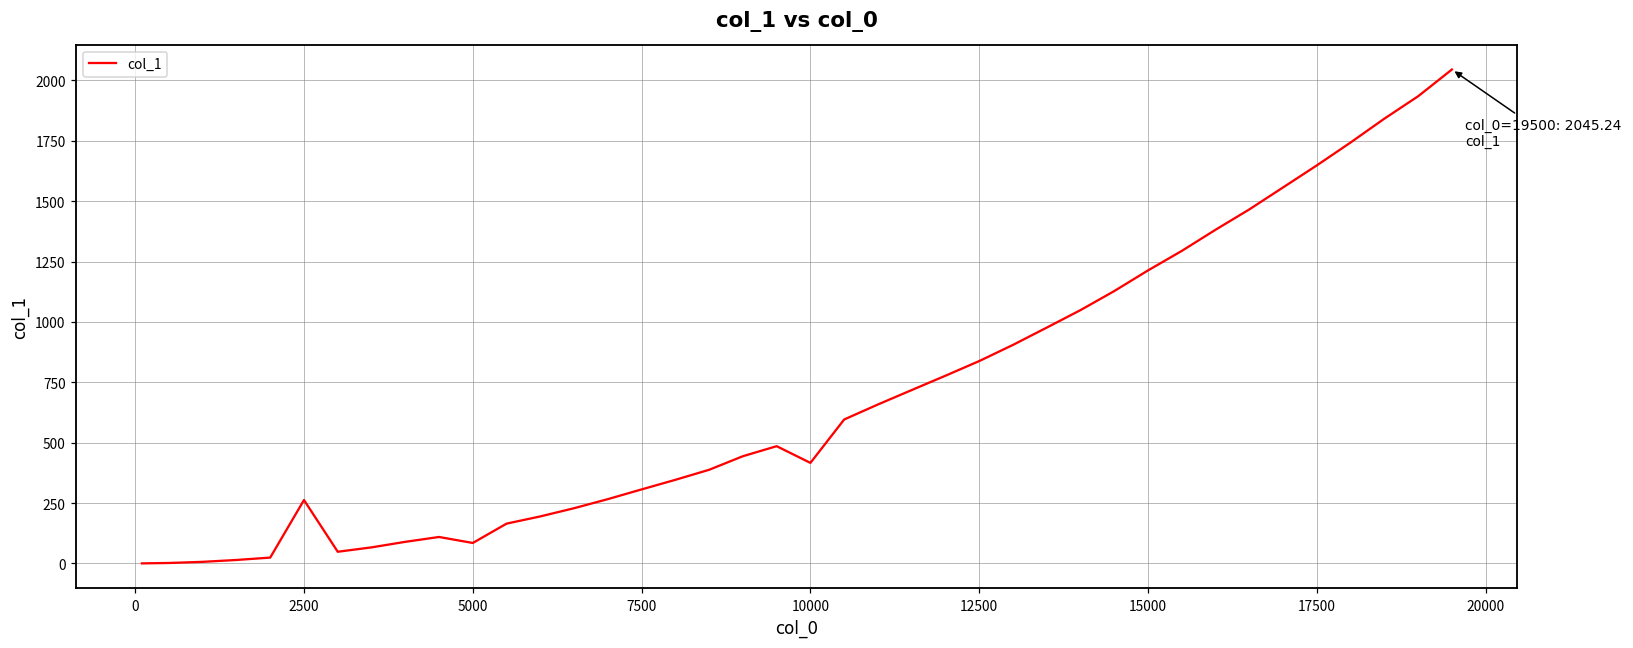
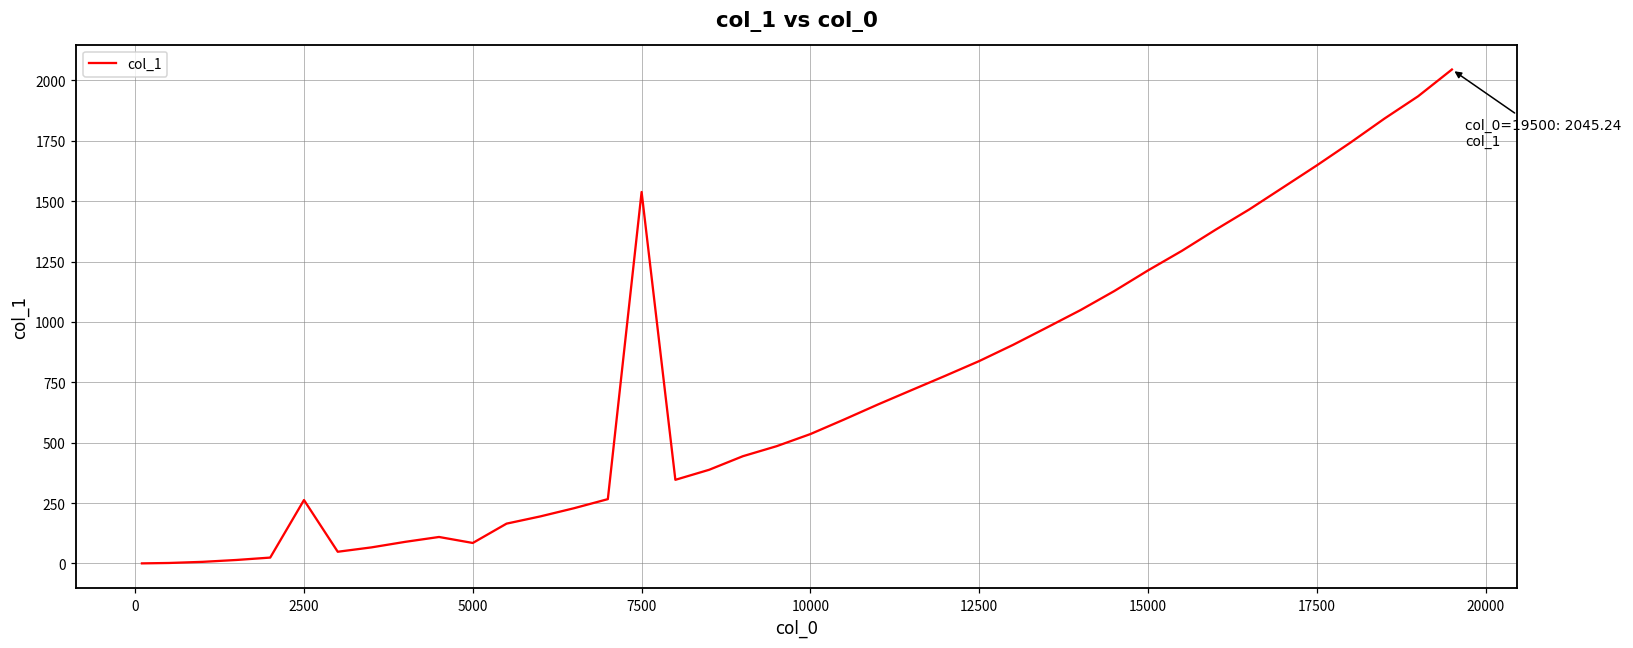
  {
    "2500": 260,
    "5000": 80,
-   "7500": 310,
-   "10000": 420,
+   "7500": 1540,
+   "10000": 540,
    "12500": 840,
    "15000": 1210,
    "17500": 1650
  }
